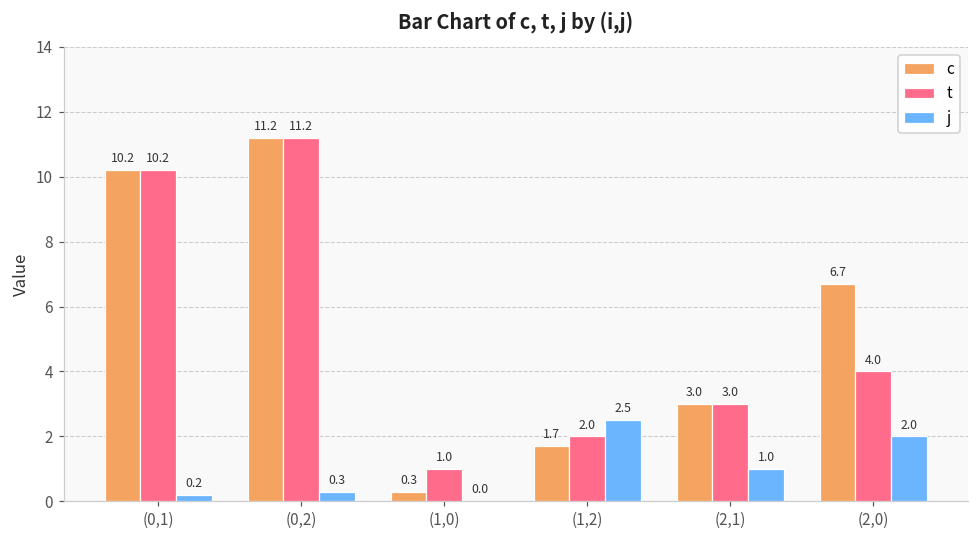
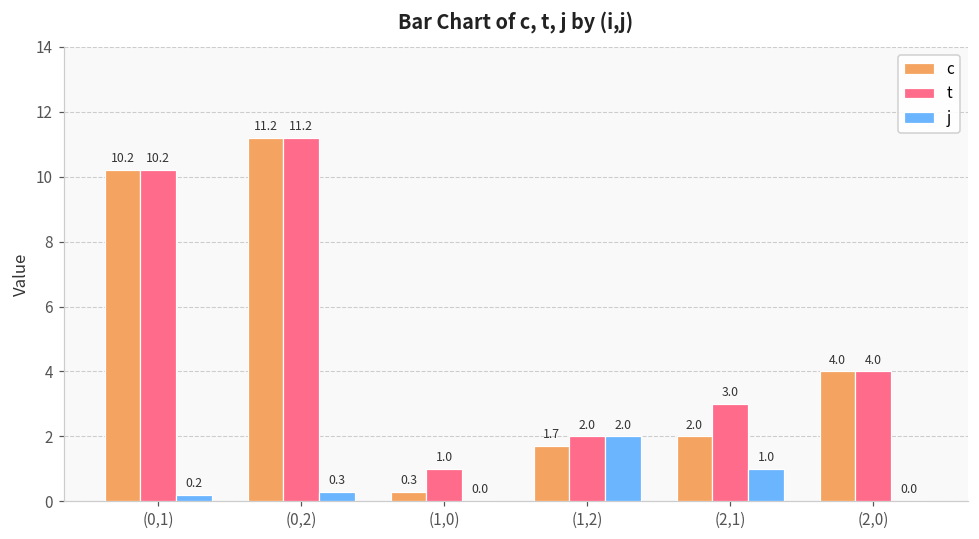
  {
    "c": {
      "(0,1)": 10.2,
      "(0,2)": 11.2,
      "(1,0)": 0.3,
      "(1,2)": 1.7,
-     "(2,1)": 3.0,
-     "(2,0)": 6.7
+     "(2,1)": 2.0,
+     "(2,0)": 4.0
    },
    "t": {
      "(0,1)": 10.2,
      "(0,2)": 11.2,
      "(1,0)": 1.0,
      "(1,2)": 2.0,
      "(2,1)": 3.0,
      "(2,0)": 4.0
    },
    "j": {
      "(0,1)": 0.2,
      "(0,2)": 0.3,
      "(1,0)": 0.0,
-     "(1,2)": 2.5,
+     "(1,2)": 2.0,
      "(2,1)": 1.0,
-     "(2,0)": 2.0
+     "(2,0)": 0.0
    }
  }
